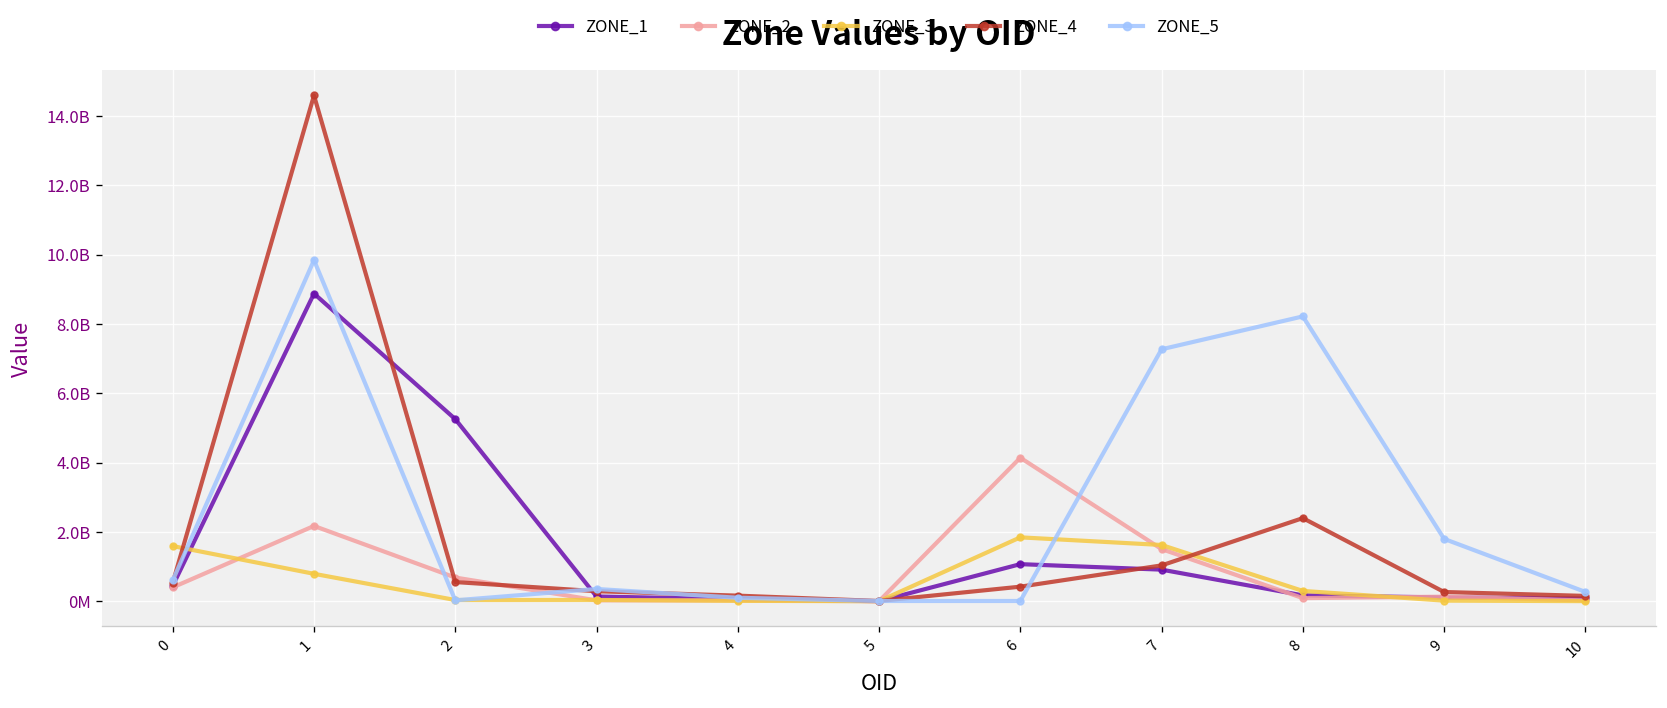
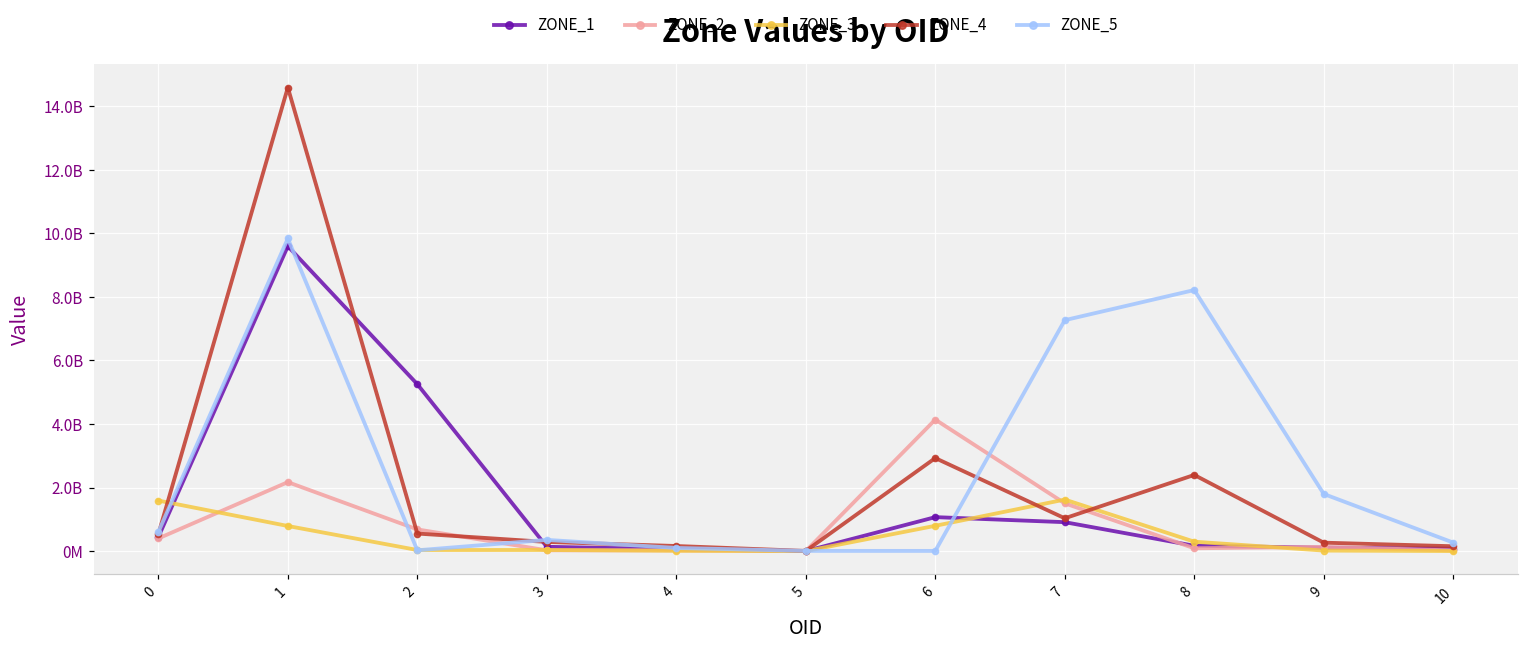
  {
    "ZONE_1": {
-     "1": 8900000000,
+     "1": 9600000000,
      "2": 5300000000,
      "3": 100000000,
      "6": 1100000000,
      "7": 900000000
    },
    "ZONE_2": {
      "1": 2200000000,
      "2": 700000000,
      "6": 4100000000,
      "7": 1500000000
    },
    "ZONE_3": {
      "0": 1600000000,
      "1": 800000000,
-     "6": 1800000000,
+     "6": 800000000,
      "7": 1600000000,
      "8": 300000000,
      "9": 0
    },
    "ZONE_4": {
      "1": 14600000000,
      "2": 600000000,
-     "6": 400000000,
+     "6": 2900000000,
      "7": 1000000000,
      "8": 2400000000,
      "9": 300000000
    },
    "ZONE_5": {
      "1": 9800000000,
      "6": 0,
      "7": 7300000000,
      "8": 8200000000,
      "9": 1800000000,
      "10": 300000000
    }
  }
